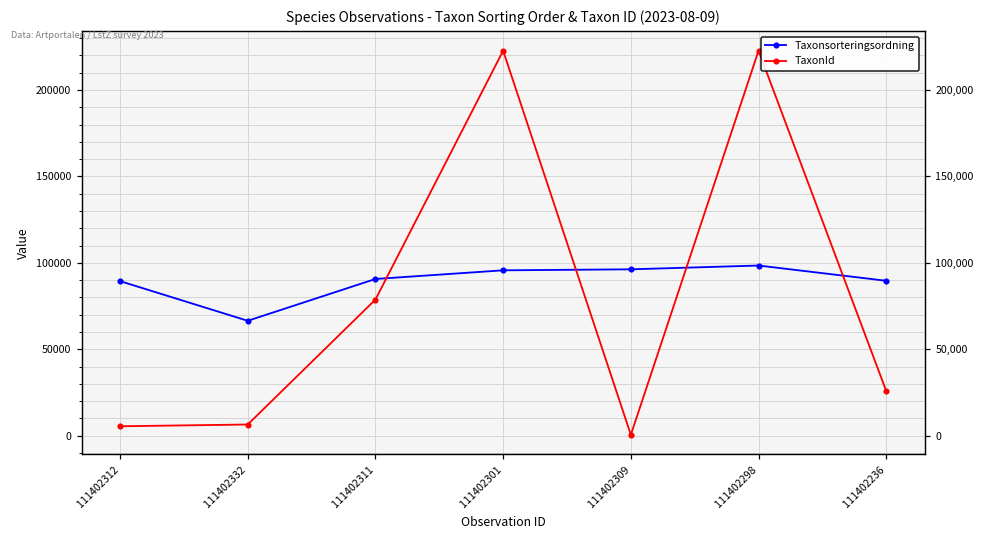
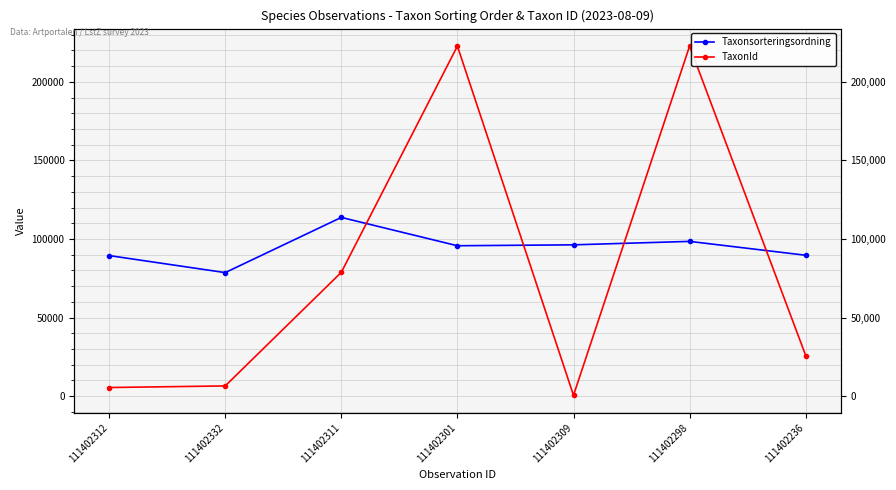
  {
    "Taxonsorteringsordning": {
      "111402312": 89000,
-     "111402332": 66000,
-     "111402311": 91000,
+     "111402332": 79000,
+     "111402311": 114000,
      "111402301": 96000,
      "111402309": 96000,
      "111402298": 98000,
      "111402236": 90000
    },
    "TaxonId": {
      "111402312": 5000,
      "111402332": 6000,
      "111402311": 79000,
      "111402301": 223000,
      "111402309": 1000,
      "111402298": 223000,
      "111402236": 26000
    }
  }
